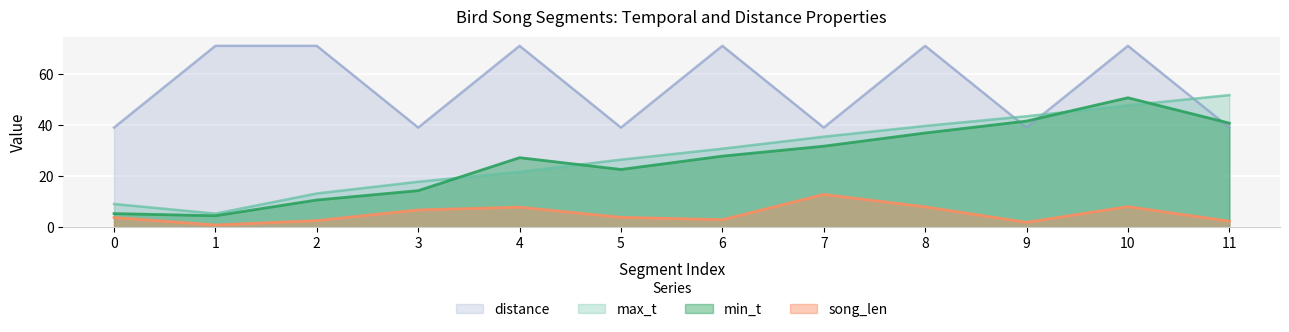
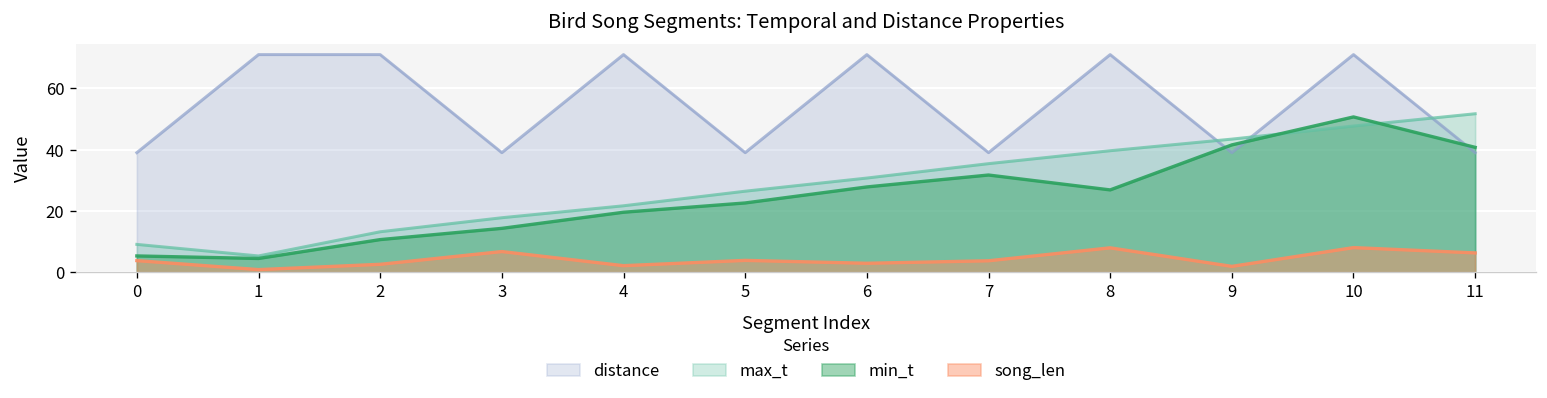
  {
    "min_t": {
      "0": 5,
      "2": 11,
      "3": 14,
-     "4": 27,
+     "4": 20,
      "5": 23,
      "6": 28,
      "7": 32,
-     "8": 37,
+     "8": 27,
      "9": 42,
      "10": 51,
      "11": 41
    },
    "song_len": {
      "0": 4,
      "1": 1,
      "2": 3,
      "3": 7,
-     "4": 8,
+     "4": 2,
      "5": 4,
      "6": 3,
-     "7": 13,
+     "7": 4,
      "8": 8,
      "9": 2,
      "10": 8,
-     "11": 2
+     "11": 6
    }
  }
